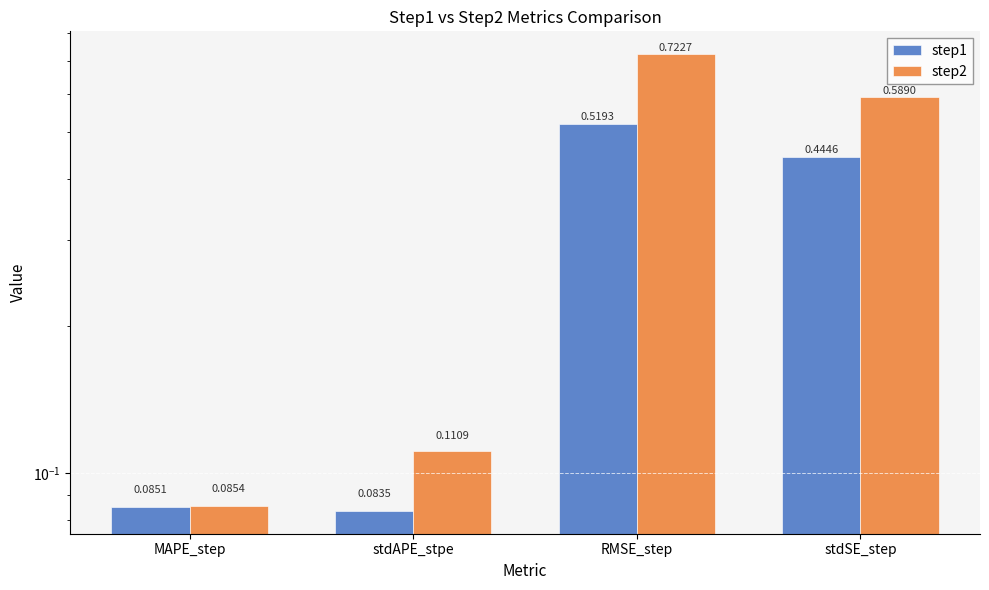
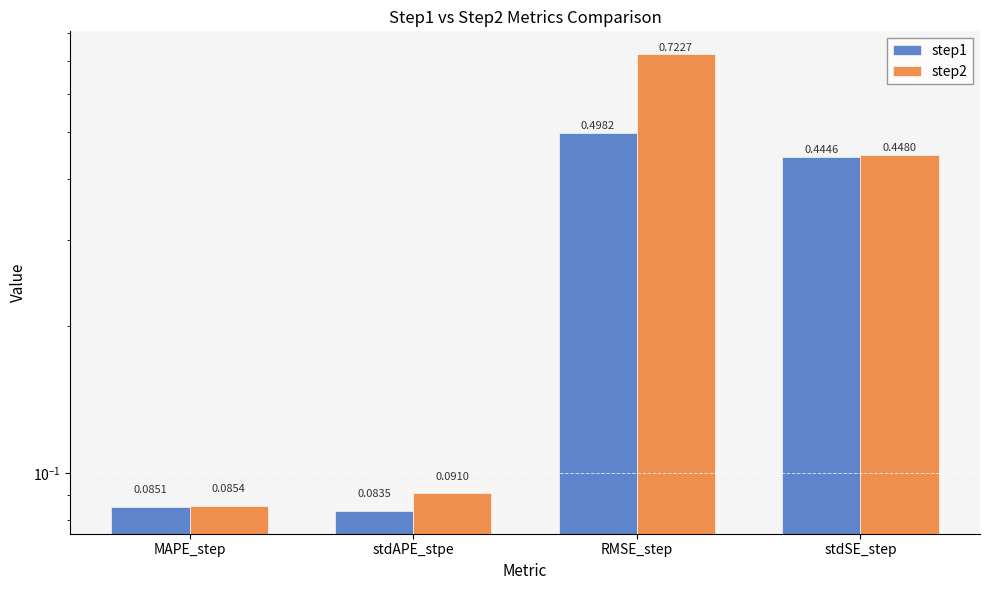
  {
    "step1": {
      "MAPE_step": 0.0851,
      "stdAPE_stpe": 0.0835,
-     "RMSE_step": 0.5193,
+     "RMSE_step": 0.4982,
      "stdSE_step": 0.4446
    },
    "step2": {
      "MAPE_step": 0.0854,
-     "stdAPE_stpe": 0.1109,
+     "stdAPE_stpe": 0.0910,
      "RMSE_step": 0.7227,
-     "stdSE_step": 0.5890
+     "stdSE_step": 0.4480
    }
  }
